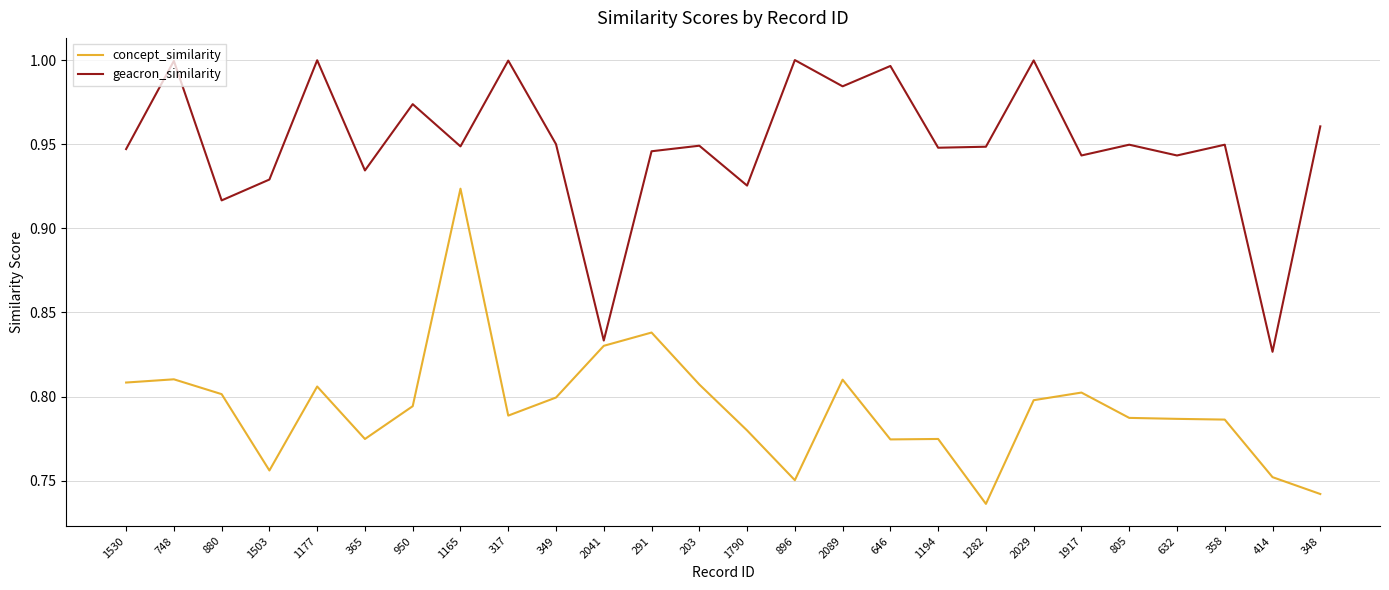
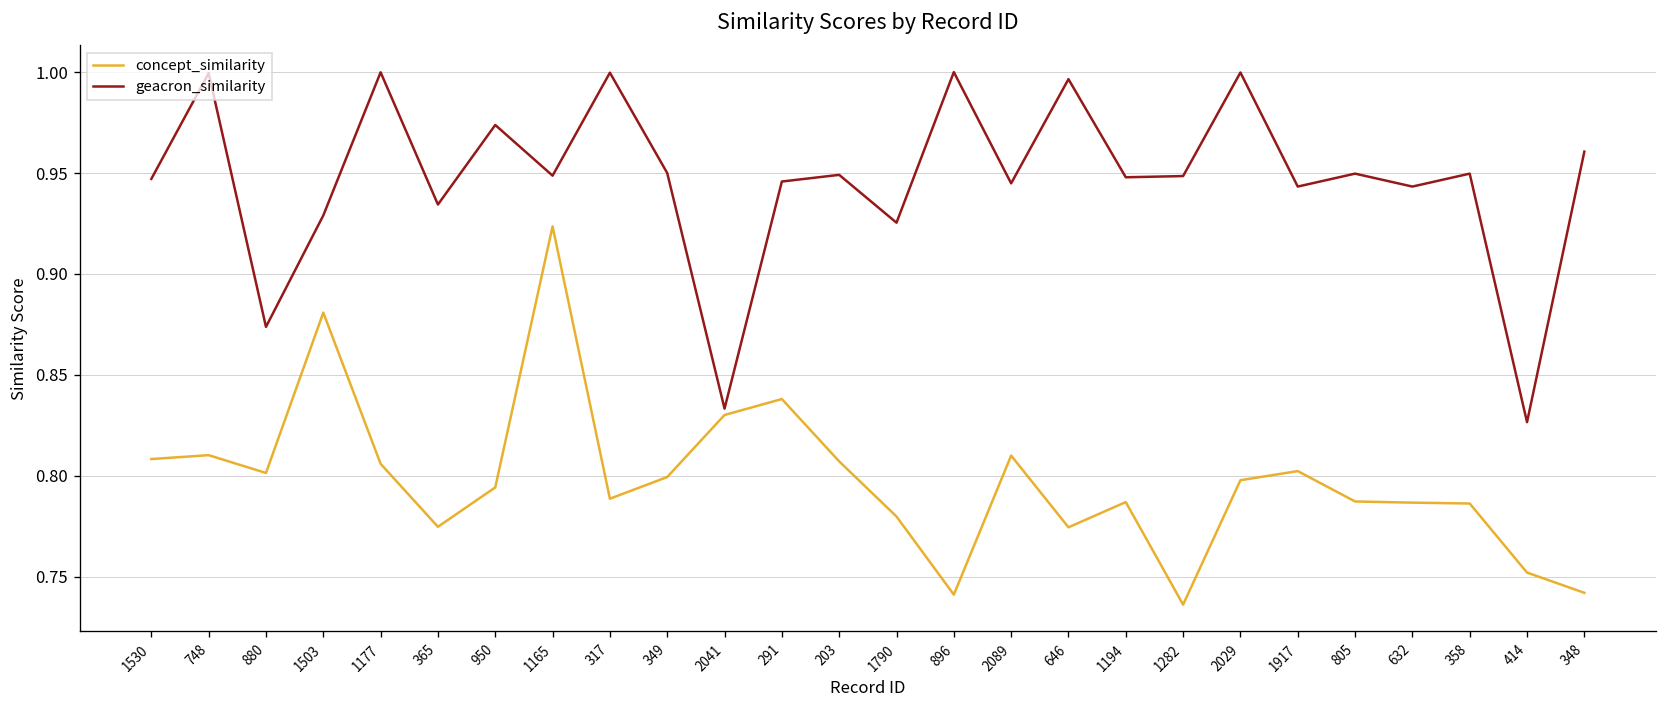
  {
    "concept_similarity": {
      "1530": 0.808,
      "748": 0.810,
      "880": 0.801,
-     "1503": 0.756,
+     "1503": 0.881,
      "1177": 0.806,
      "365": 0.775,
      "950": 0.794,
      "1165": 0.924,
      "317": 0.789,
      "349": 0.799,
      "2041": 0.830,
      "291": 0.838,
      "203": 0.807,
      "1790": 0.780,
-     "896": 0.750,
+     "896": 0.741,
      "2089": 0.810,
      "646": 0.775,
-     "1194": 0.775,
+     "1194": 0.787,
      "1282": 0.736,
      "2029": 0.798,
      "1917": 0.802,
      "805": 0.787,
      "632": 0.787,
      "358": 0.786,
      "414": 0.752,
      "348": 0.742
    },
    "geacron_similarity": {
      "1530": 0.947,
-     "880": 0.917,
+     "880": 0.874,
      "1503": 0.929,
      "1177": 1.000,
      "365": 0.934,
      "950": 0.974,
      "1165": 0.949,
      "317": 1.000,
      "349": 0.950,
      "2041": 0.833,
      "291": 0.946,
      "203": 0.949,
      "1790": 0.925,
      "896": 1.000,
-     "2089": 0.984,
+     "2089": 0.945,
      "646": 0.997,
      "1194": 0.948,
      "1282": 0.949,
      "2029": 1.000,
      "1917": 0.943,
      "805": 0.950,
      "632": 0.943,
      "358": 0.950,
      "414": 0.827,
      "348": 0.961
    }
  }
